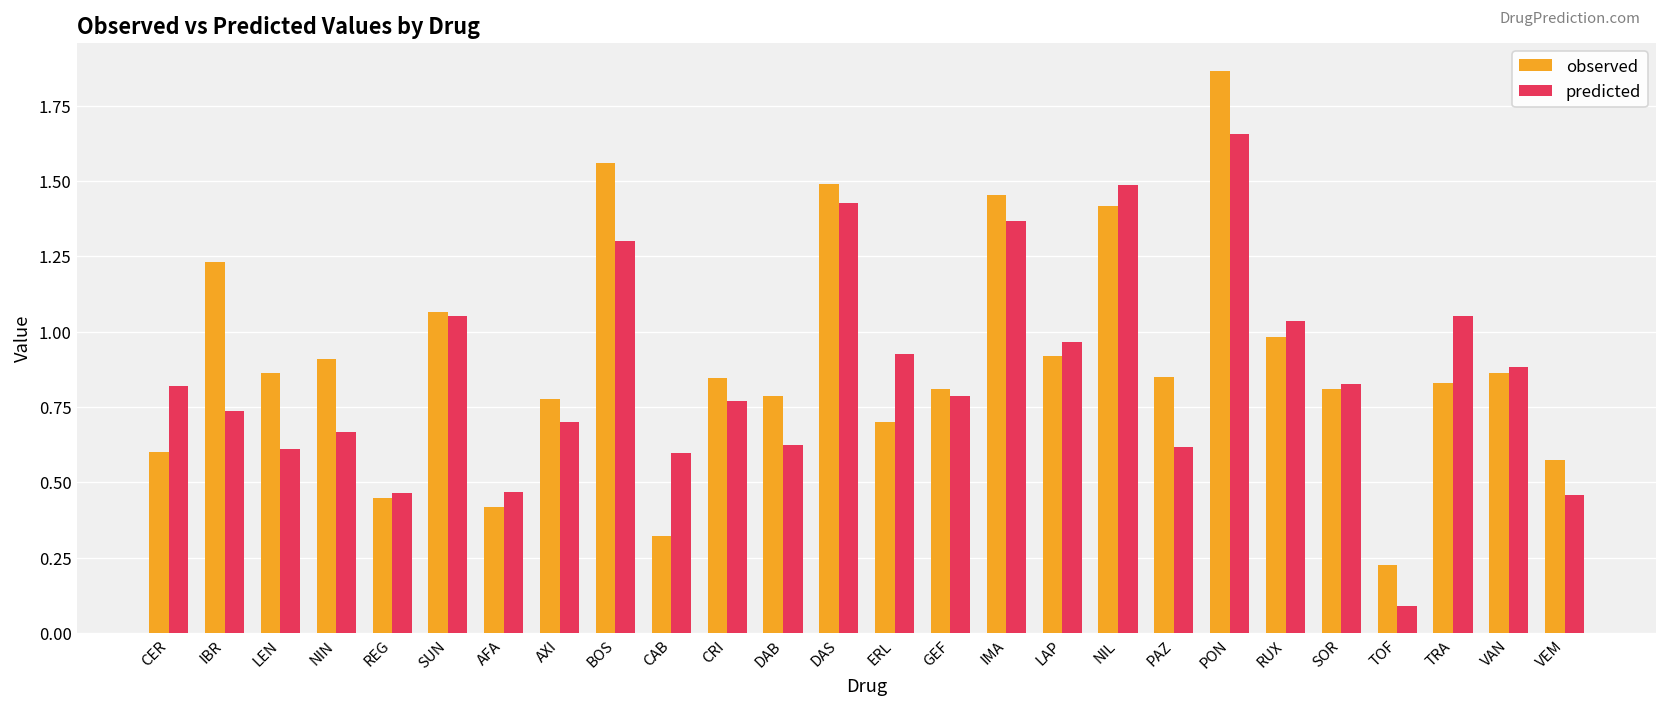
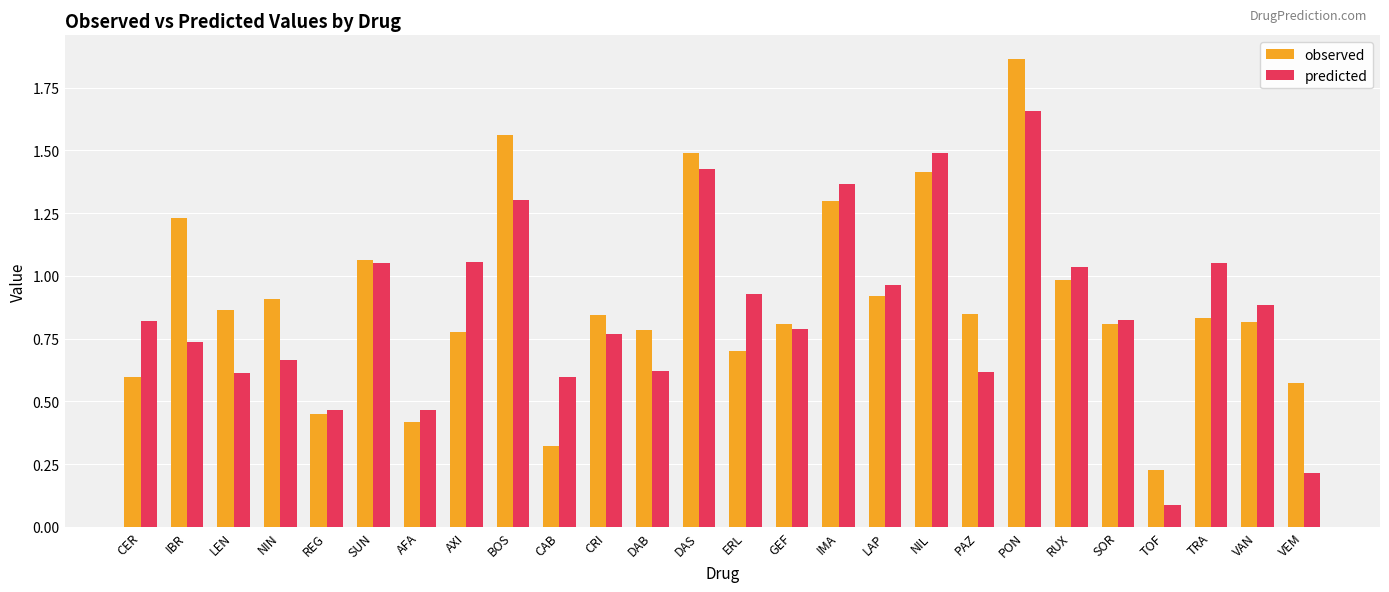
  {
    "observed": {
      "CER": 0.60,
      "IBR": 1.23,
      "LEN": 0.86,
      "NIN": 0.91,
      "REG": 0.45,
      "SUN": 1.06,
      "AFA": 0.42,
      "AXI": 0.78,
      "BOS": 1.56,
      "CAB": 0.32,
      "CRI": 0.85,
      "DAB": 0.79,
      "DAS": 1.49,
      "ERL": 0.70,
      "GEF": 0.81,
-     "IMA": 1.45,
+     "IMA": 1.30,
      "LAP": 0.92,
      "NIL": 1.42,
      "PAZ": 0.85,
      "PON": 1.86,
      "RUX": 0.98,
      "SOR": 0.81,
      "TOF": 0.22,
      "TRA": 0.83,
-     "VAN": 0.86,
+     "VAN": 0.81,
      "VEM": 0.57
    },
    "predicted": {
      "CER": 0.82,
      "IBR": 0.74,
      "LEN": 0.61,
      "NIN": 0.67,
      "REG": 0.46,
      "SUN": 1.05,
      "AFA": 0.47,
-     "AXI": 0.70,
+     "AXI": 1.06,
      "BOS": 1.30,
      "CAB": 0.60,
      "CRI": 0.77,
      "DAB": 0.62,
      "DAS": 1.43,
      "ERL": 0.93,
      "GEF": 0.79,
      "IMA": 1.37,
      "LAP": 0.96,
      "NIL": 1.49,
      "PAZ": 0.62,
      "PON": 1.66,
      "RUX": 1.04,
      "SOR": 0.83,
      "TOF": 0.09,
      "TRA": 1.05,
      "VAN": 0.88,
-     "VEM": 0.46
+     "VEM": 0.21
    }
  }
